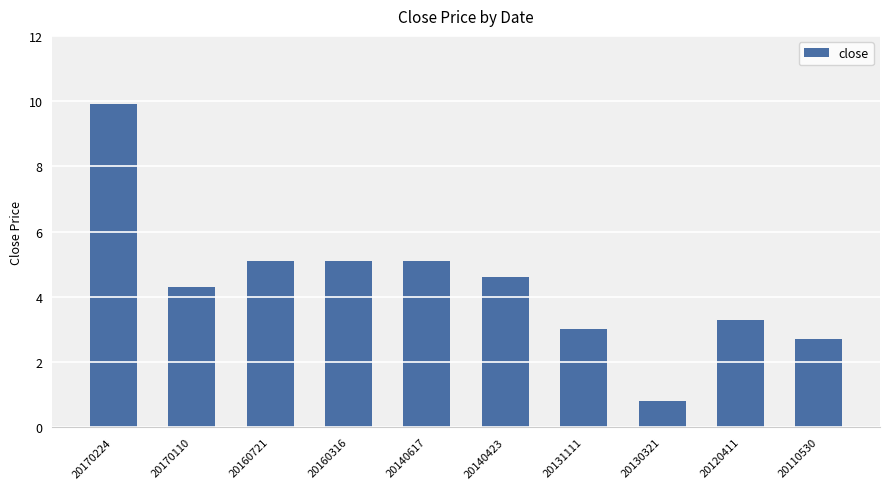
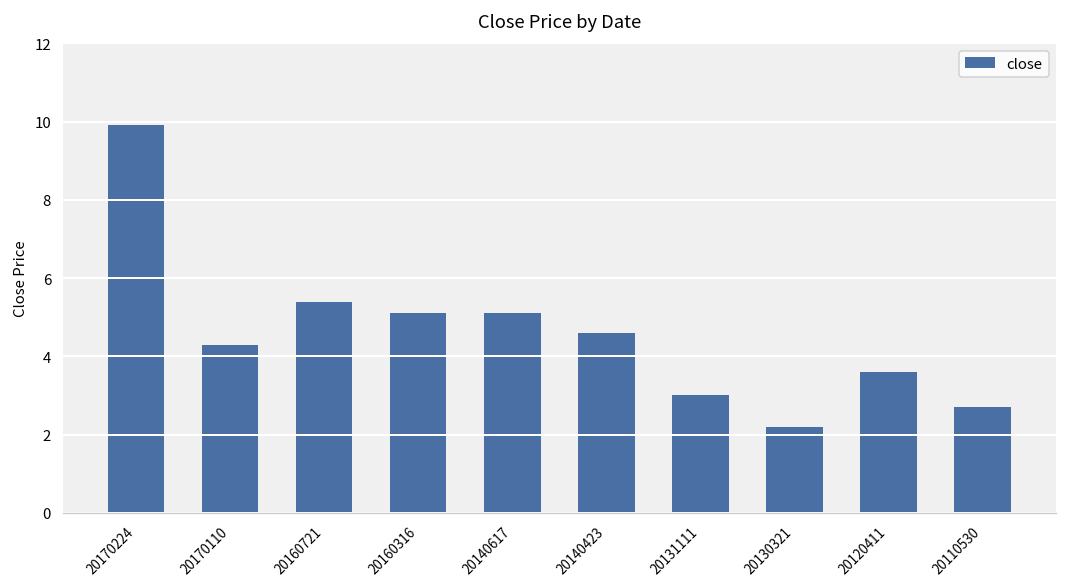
  {
    "20170224": 9.9,
    "20170110": 4.3,
-   "20160721": 5.1,
+   "20160721": 5.4,
    "20160316": 5.1,
    "20140617": 5.1,
    "20140423": 4.6,
    "20131111": 3.0,
-   "20130321": 0.8,
-   "20120411": 3.3,
+   "20130321": 2.2,
+   "20120411": 3.6,
    "20110530": 2.7
  }
